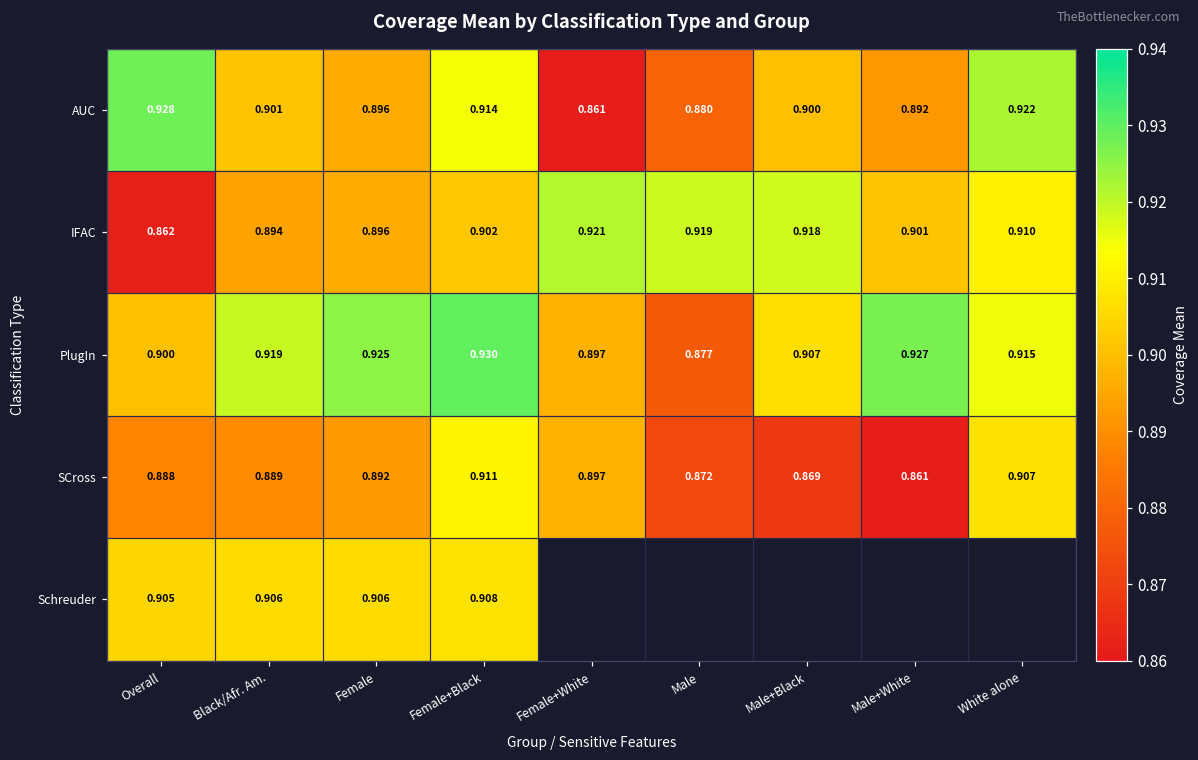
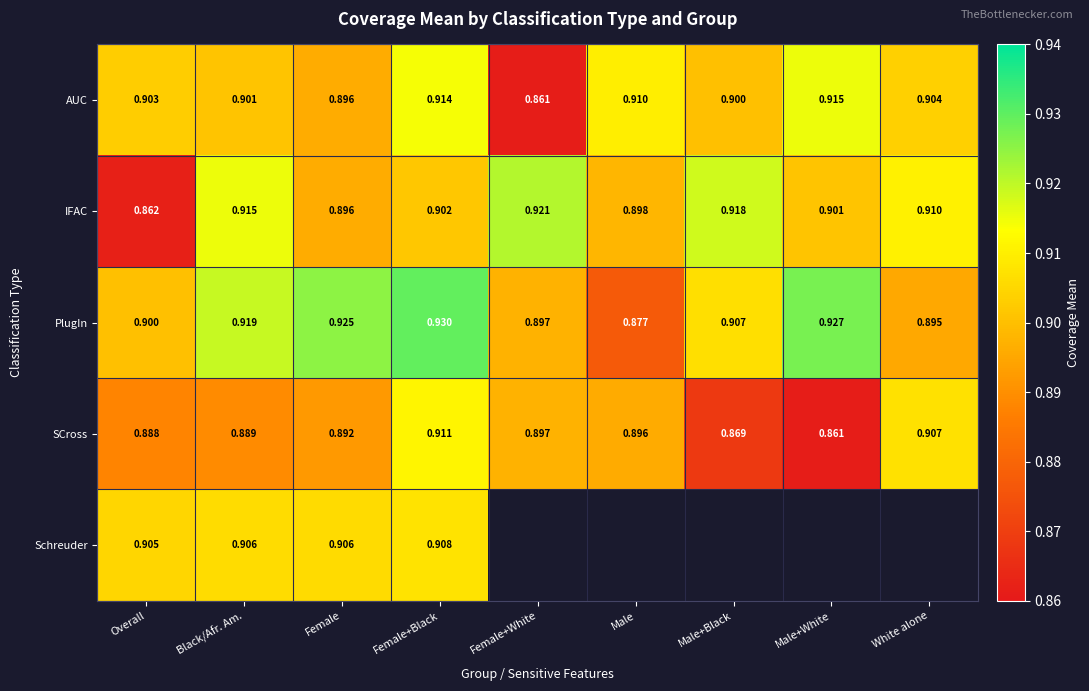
  {
    "AUC": {
-     "Overall": 0.928,
+     "Overall": 0.903,
      "Black/Afr. Am.": 0.901,
      "Female": 0.896,
      "Female+Black": 0.914,
      "Female+White": 0.861,
-     "Male": 0.880,
+     "Male": 0.910,
      "Male+Black": 0.900,
-     "Male+White": 0.892,
-     "White alone": 0.922
+     "Male+White": 0.915,
+     "White alone": 0.904
    },
    "IFAC": {
      "Overall": 0.862,
-     "Black/Afr. Am.": 0.894,
+     "Black/Afr. Am.": 0.915,
      "Female": 0.896,
      "Female+Black": 0.902,
      "Female+White": 0.921,
-     "Male": 0.919,
+     "Male": 0.898,
      "Male+Black": 0.918,
      "Male+White": 0.901,
      "White alone": 0.910
    },
    "PlugIn": {
      "Overall": 0.900,
      "Black/Afr. Am.": 0.919,
      "Female": 0.925,
      "Female+Black": 0.930,
      "Female+White": 0.897,
      "Male": 0.877,
      "Male+Black": 0.907,
      "Male+White": 0.927,
-     "White alone": 0.915
+     "White alone": 0.895
    },
    "SCross": {
      "Overall": 0.888,
      "Black/Afr. Am.": 0.889,
      "Female": 0.892,
      "Female+Black": 0.911,
      "Female+White": 0.897,
-     "Male": 0.872,
+     "Male": 0.896,
      "Male+Black": 0.869,
      "Male+White": 0.861,
      "White alone": 0.907
    },
    "Schreuder": {
      "Overall": 0.905,
      "Black/Afr. Am.": 0.906,
      "Female": 0.906,
      "Female+Black": 0.908
    }
  }
